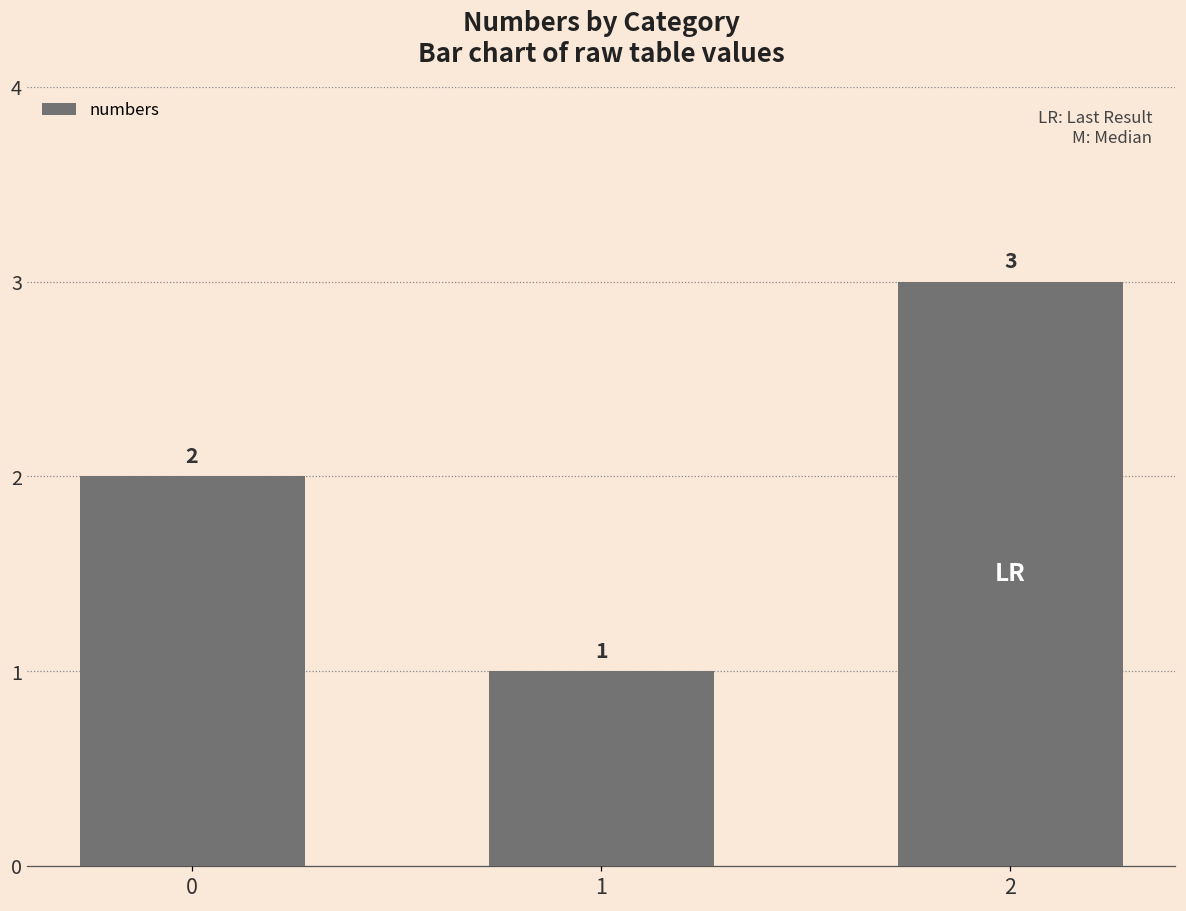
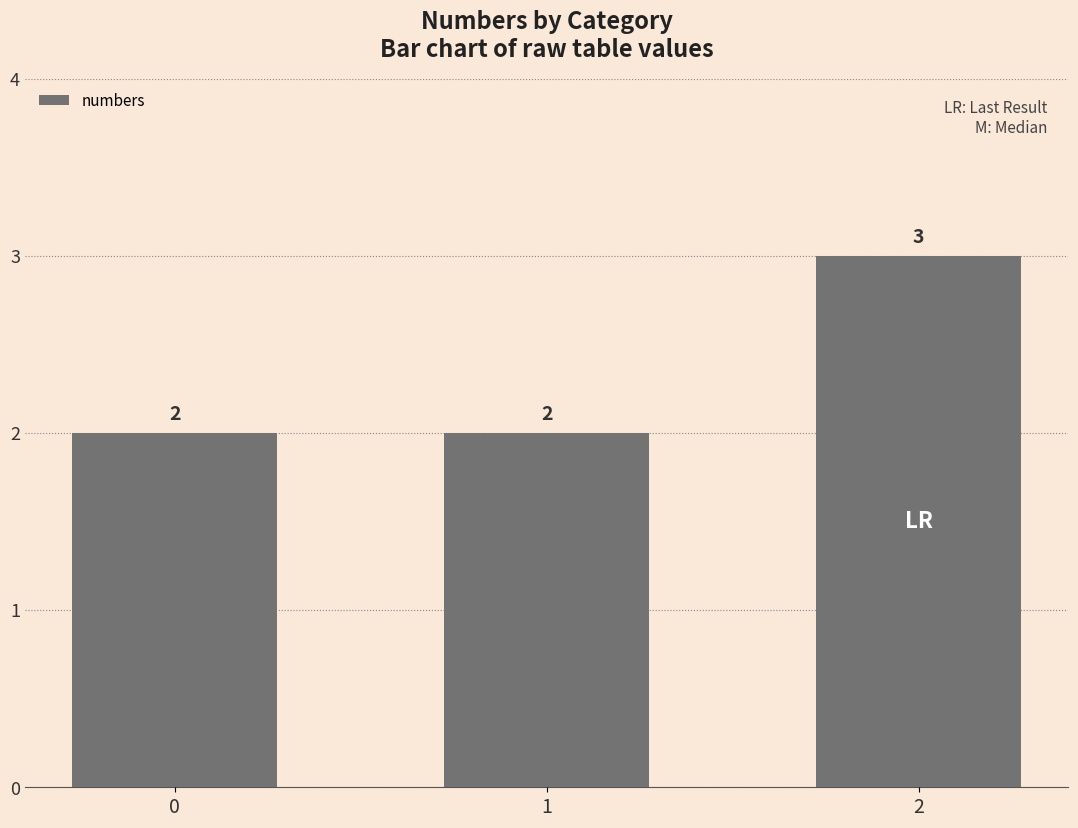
  {
    "0": 2,
-   "1": 1,
+   "1": 2,
    "2": 3
  }
